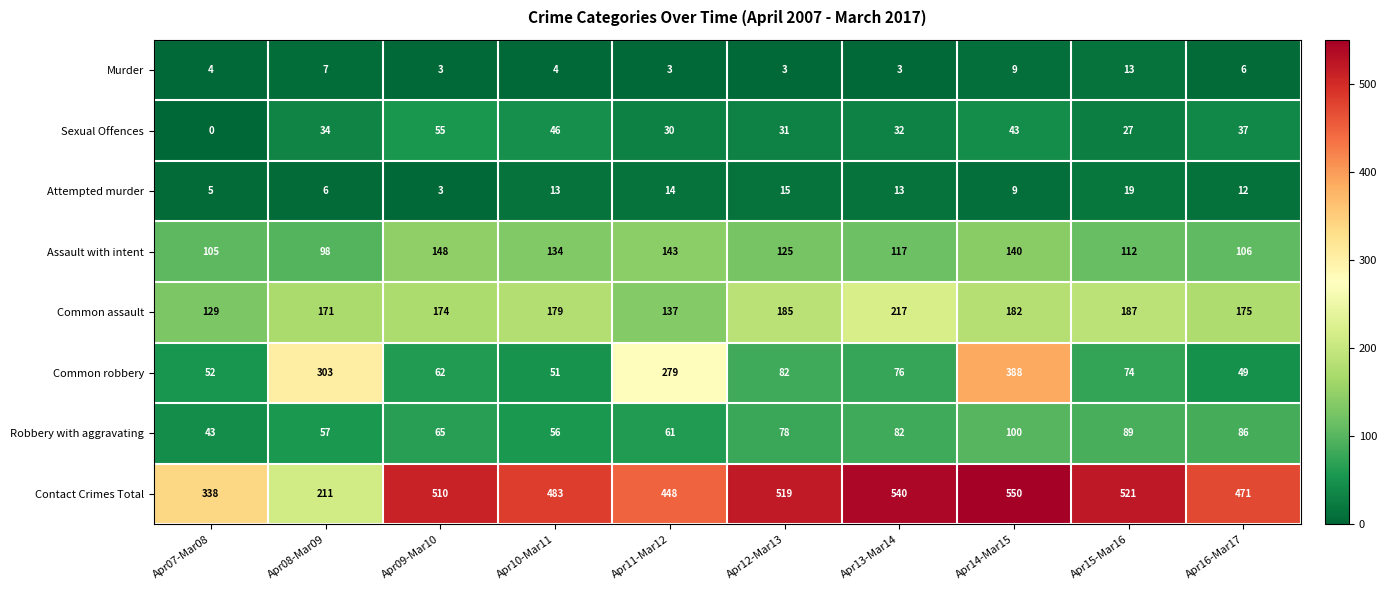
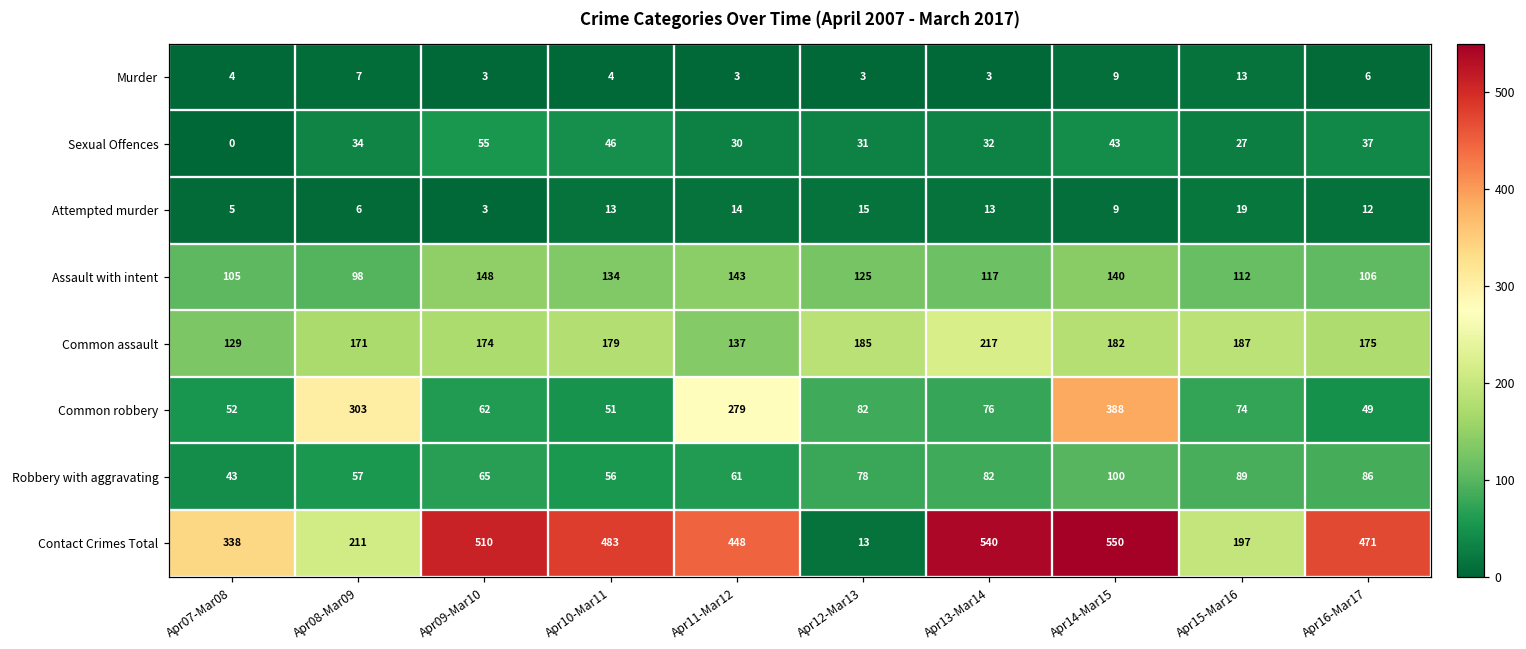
  {
    "Murder": {
      "Apr07-Mar08": 4,
      "Apr08-Mar09": 7,
      "Apr09-Mar10": 3,
      "Apr10-Mar11": 4,
      "Apr11-Mar12": 3,
      "Apr12-Mar13": 3,
      "Apr13-Mar14": 3,
      "Apr14-Mar15": 9,
      "Apr15-Mar16": 13,
      "Apr16-Mar17": 6
    },
    "Sexual Offences": {
      "Apr07-Mar08": 0,
      "Apr08-Mar09": 34,
      "Apr09-Mar10": 55,
      "Apr10-Mar11": 46,
      "Apr11-Mar12": 30,
      "Apr12-Mar13": 31,
      "Apr13-Mar14": 32,
      "Apr14-Mar15": 43,
      "Apr15-Mar16": 27,
      "Apr16-Mar17": 37
    },
    "Attempted murder": {
      "Apr07-Mar08": 5,
      "Apr08-Mar09": 6,
      "Apr09-Mar10": 3,
      "Apr10-Mar11": 13,
      "Apr11-Mar12": 14,
      "Apr12-Mar13": 15,
      "Apr13-Mar14": 13,
      "Apr14-Mar15": 9,
      "Apr15-Mar16": 19,
      "Apr16-Mar17": 12
    },
    "Assault with intent": {
      "Apr07-Mar08": 105,
      "Apr08-Mar09": 98,
      "Apr09-Mar10": 148,
      "Apr10-Mar11": 134,
      "Apr11-Mar12": 143,
      "Apr12-Mar13": 125,
      "Apr13-Mar14": 117,
      "Apr14-Mar15": 140,
      "Apr15-Mar16": 112,
      "Apr16-Mar17": 106
    },
    "Common assault": {
      "Apr07-Mar08": 129,
      "Apr08-Mar09": 171,
      "Apr09-Mar10": 174,
      "Apr10-Mar11": 179,
      "Apr11-Mar12": 137,
      "Apr12-Mar13": 185,
      "Apr13-Mar14": 217,
      "Apr14-Mar15": 182,
      "Apr15-Mar16": 187,
      "Apr16-Mar17": 175
    },
    "Common robbery": {
      "Apr07-Mar08": 52,
      "Apr08-Mar09": 303,
      "Apr09-Mar10": 62,
      "Apr10-Mar11": 51,
      "Apr11-Mar12": 279,
      "Apr12-Mar13": 82,
      "Apr13-Mar14": 76,
      "Apr14-Mar15": 388,
      "Apr15-Mar16": 74,
      "Apr16-Mar17": 49
    },
    "Robbery with aggravating": {
      "Apr07-Mar08": 43,
      "Apr08-Mar09": 57,
      "Apr09-Mar10": 65,
      "Apr10-Mar11": 56,
      "Apr11-Mar12": 61,
      "Apr12-Mar13": 78,
      "Apr13-Mar14": 82,
      "Apr14-Mar15": 100,
      "Apr15-Mar16": 89,
      "Apr16-Mar17": 86
    },
    "Contact Crimes Total": {
      "Apr07-Mar08": 338,
      "Apr08-Mar09": 211,
      "Apr09-Mar10": 510,
      "Apr10-Mar11": 483,
      "Apr11-Mar12": 448,
-     "Apr12-Mar13": 519,
+     "Apr12-Mar13": 13,
      "Apr13-Mar14": 540,
      "Apr14-Mar15": 550,
-     "Apr15-Mar16": 521,
+     "Apr15-Mar16": 197,
      "Apr16-Mar17": 471
    }
  }
